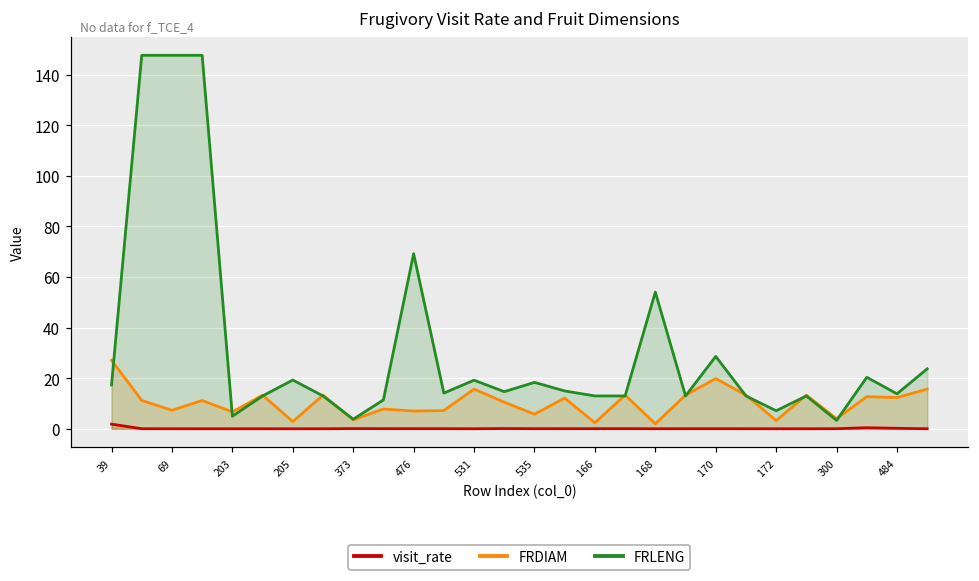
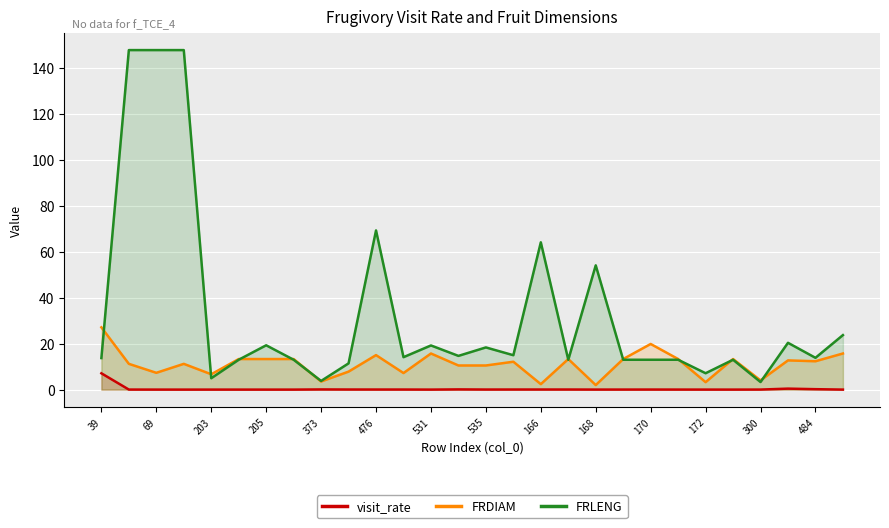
  {
    "visit_rate": {
-     "39": 2,
+     "39": 7,
      "69": 0,
      "203": 0,
      "205": 0,
      "373": 0,
      "476": 0,
      "531": 0,
      "535": 0,
      "166": 0,
      "168": 0,
      "170": 0,
      "172": 0,
      "300": 0,
      "484": 0
    },
    "FRDIAM": {
      "39": 27,
      "69": 7,
      "203": 7,
-     "205": 3,
-     "476": 7,
+     "205": 13,
+     "476": 15,
      "531": 16,
-     "535": 6,
+     "535": 10,
      "166": 2,
      "168": 2,
      "170": 20,
      "172": 3,
      "484": 12
    },
    "FRLENG": {
-     "39": 17,
+     "39": 14,
      "203": 5,
      "205": 19,
      "476": 69,
      "531": 19,
      "535": 18,
-     "166": 13,
+     "166": 64,
      "168": 54,
-     "170": 29,
+     "170": 13,
      "172": 7,
      "484": 14
    }
  }
